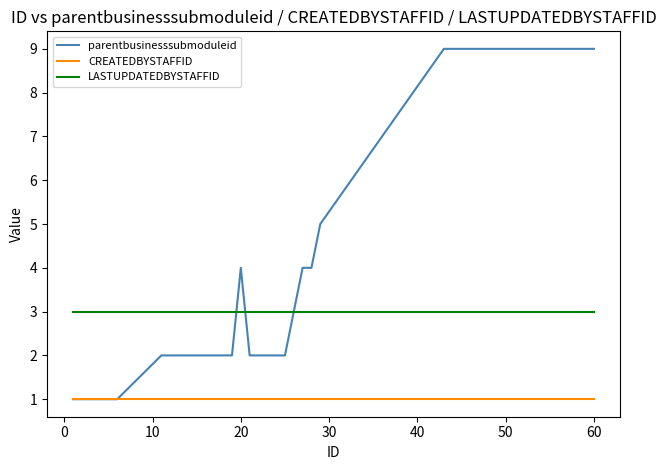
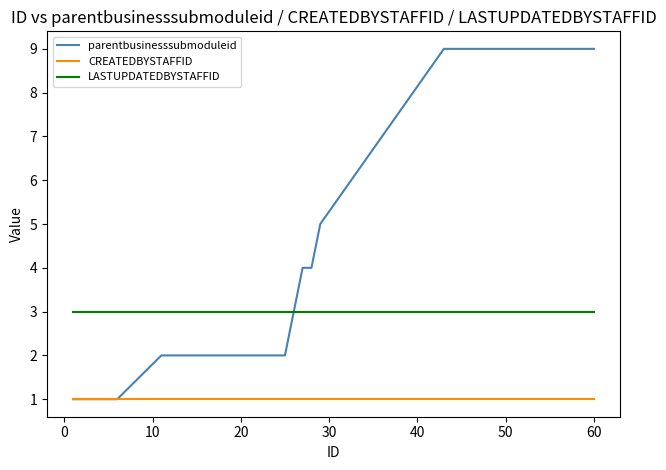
  {
    "parentbusinesssubmoduleid": {
-     "20": 4,
+     "20": 2,
      "50": 9,
      "60": 9
    },
    "CREATEDBYSTAFFID": {
      "20": 1,
      "50": 1,
      "60": 1
    },
    "LASTUPDATEDBYSTAFFID": {
      "20": 3,
      "50": 3,
      "60": 3
    }
  }
